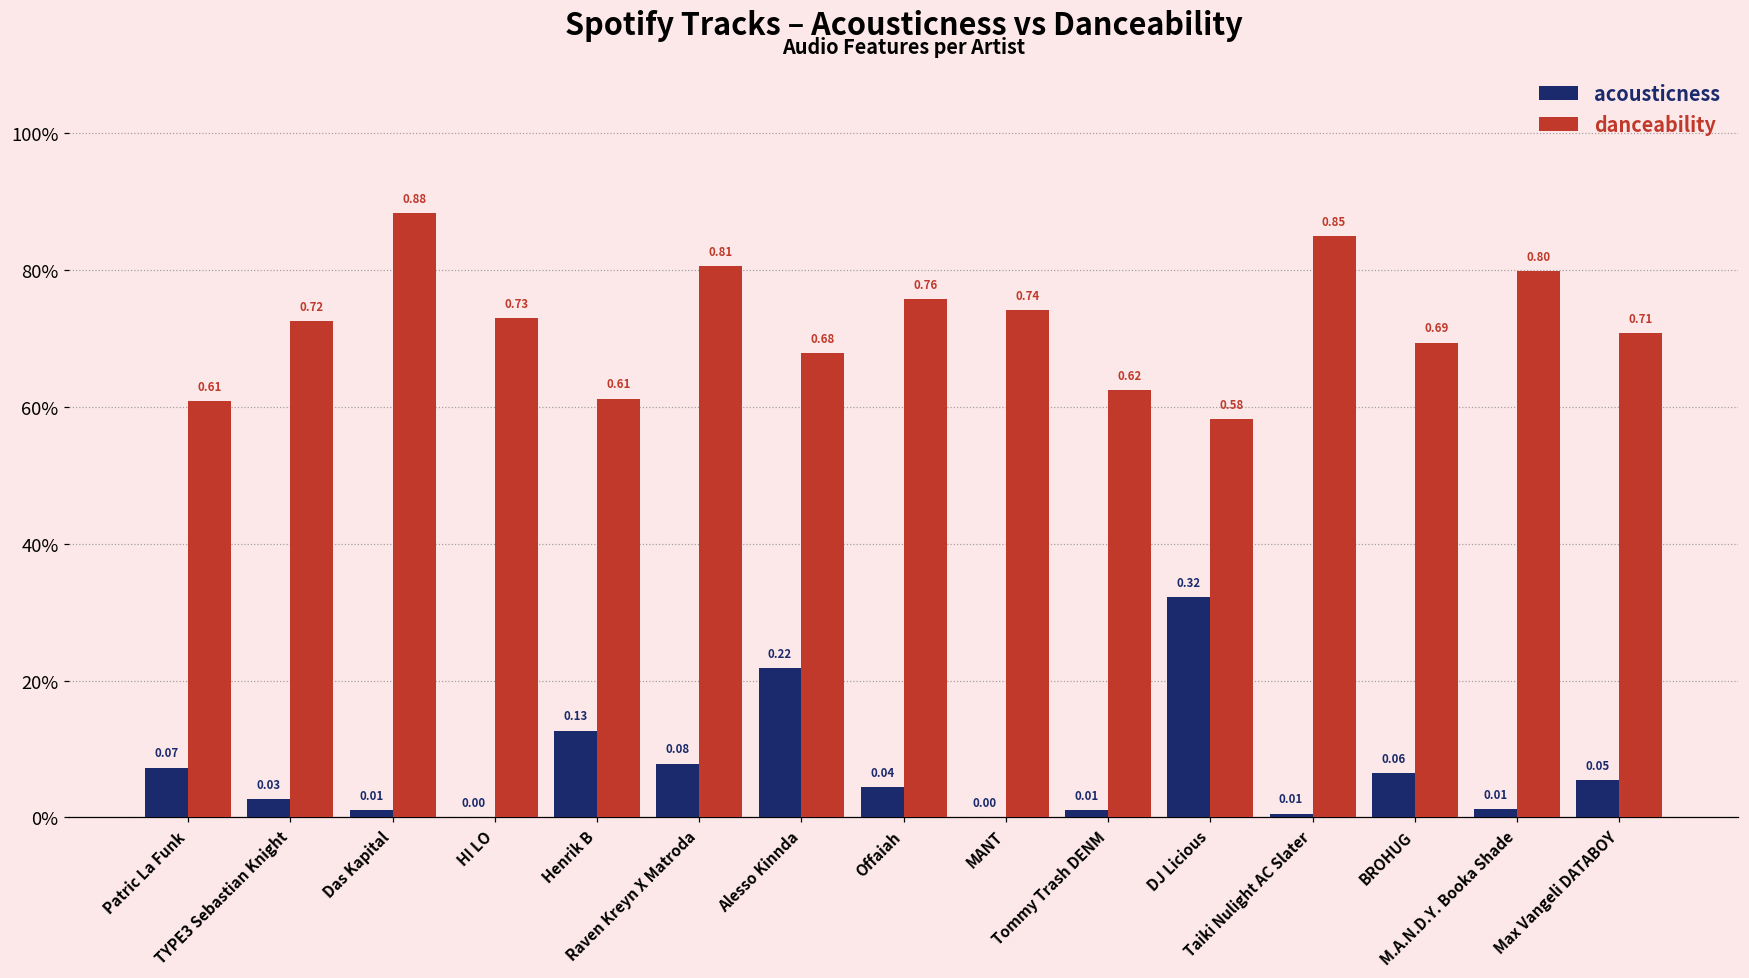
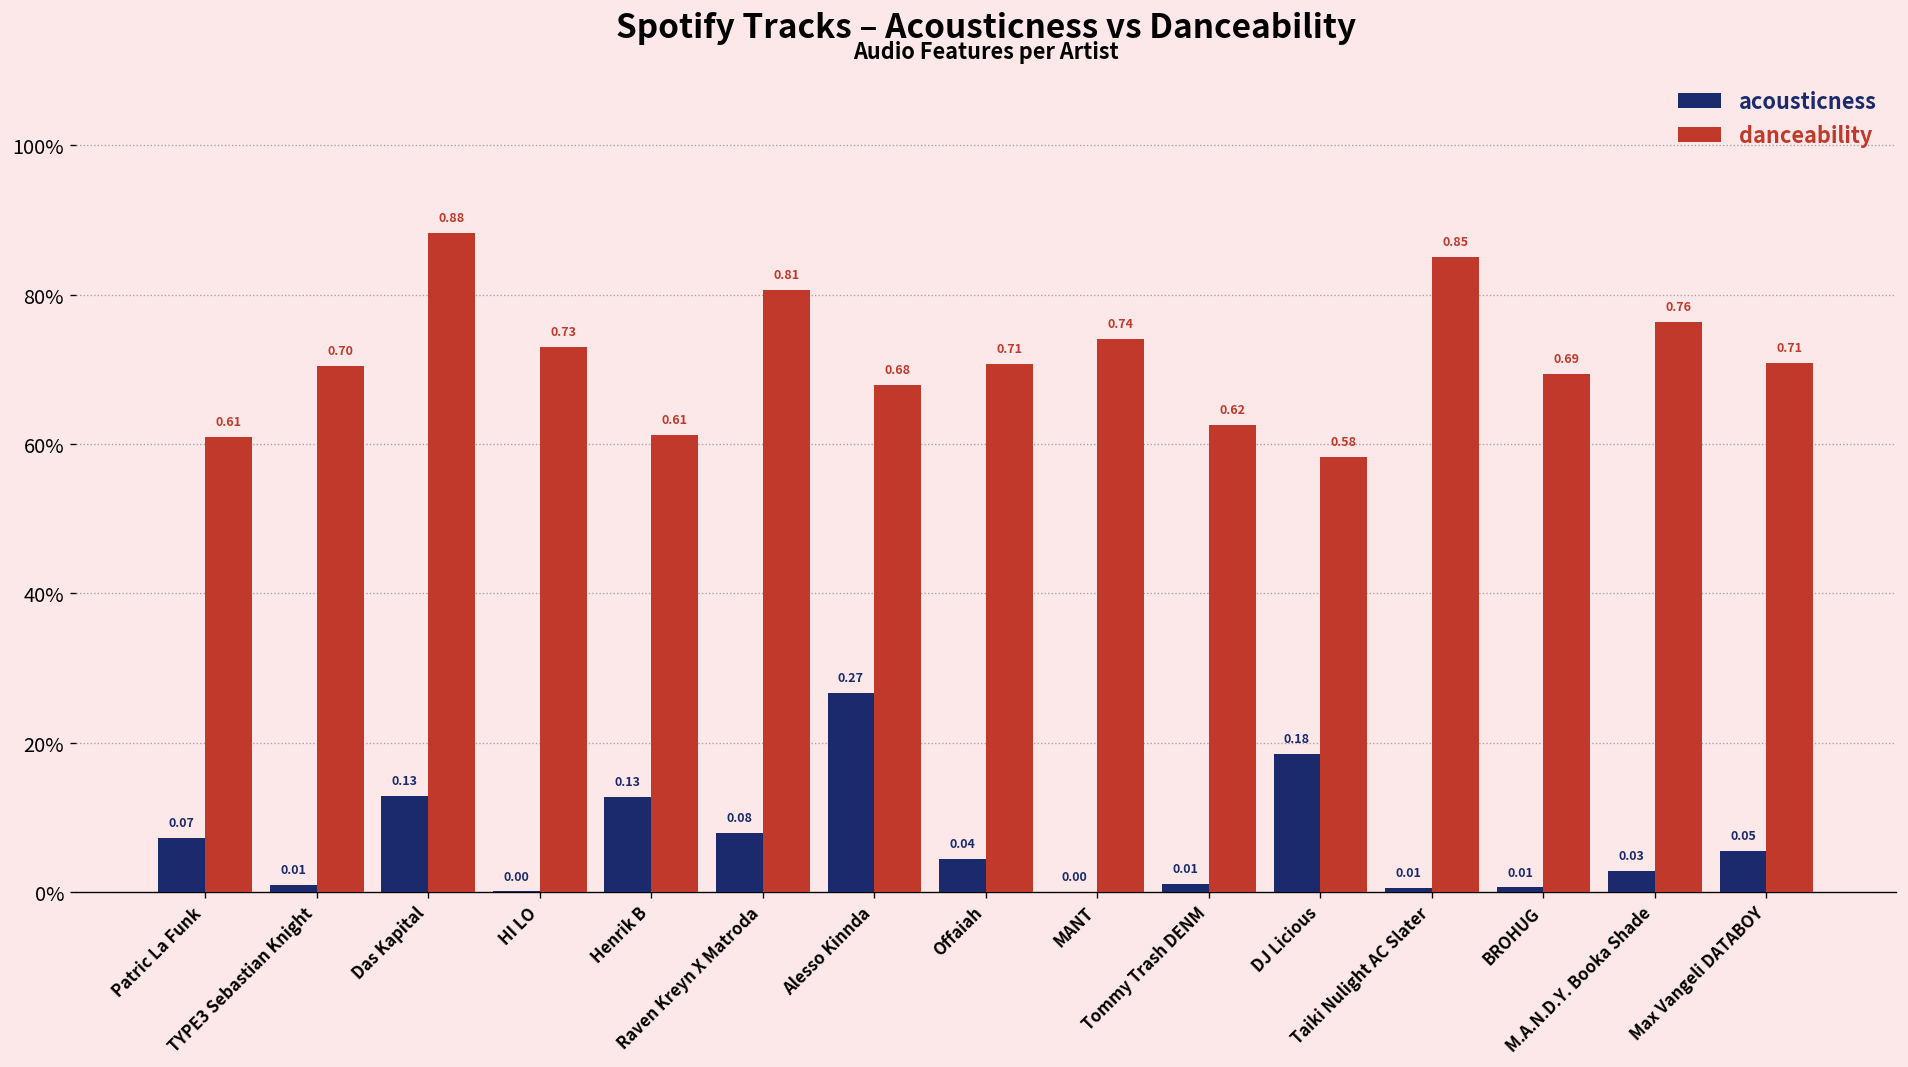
  {
    "acousticness": {
      "Patric La Funk": 0.07,
-     "TYPE3 Sebastian Knight": 0.03,
-     "Das Kapital": 0.01,
+     "TYPE3 Sebastian Knight": 0.01,
+     "Das Kapital": 0.13,
      "HI LO": 0.00,
      "Henrik B": 0.13,
      "Raven Kreyn X Matroda": 0.08,
-     "Alesso Kinnda": 0.22,
+     "Alesso Kinnda": 0.27,
      "Offaiah": 0.04,
      "MANT": 0.00,
      "Tommy Trash DENM": 0.01,
-     "DJ Licious": 0.32,
+     "DJ Licious": 0.18,
      "Taiki Nulight AC Slater": 0.01,
-     "BROHUG": 0.06,
-     "M.A.N.D.Y. Booka Shade": 0.01,
+     "BROHUG": 0.01,
+     "M.A.N.D.Y. Booka Shade": 0.03,
      "Max Vangeli DATABOY": 0.05
    },
    "danceability": {
      "Patric La Funk": 0.61,
-     "TYPE3 Sebastian Knight": 0.72,
+     "TYPE3 Sebastian Knight": 0.70,
      "Das Kapital": 0.88,
      "HI LO": 0.73,
      "Henrik B": 0.61,
      "Raven Kreyn X Matroda": 0.81,
      "Alesso Kinnda": 0.68,
-     "Offaiah": 0.76,
+     "Offaiah": 0.71,
      "MANT": 0.74,
      "Tommy Trash DENM": 0.62,
      "DJ Licious": 0.58,
      "Taiki Nulight AC Slater": 0.85,
      "BROHUG": 0.69,
-     "M.A.N.D.Y. Booka Shade": 0.80,
+     "M.A.N.D.Y. Booka Shade": 0.76,
      "Max Vangeli DATABOY": 0.71
    }
  }
